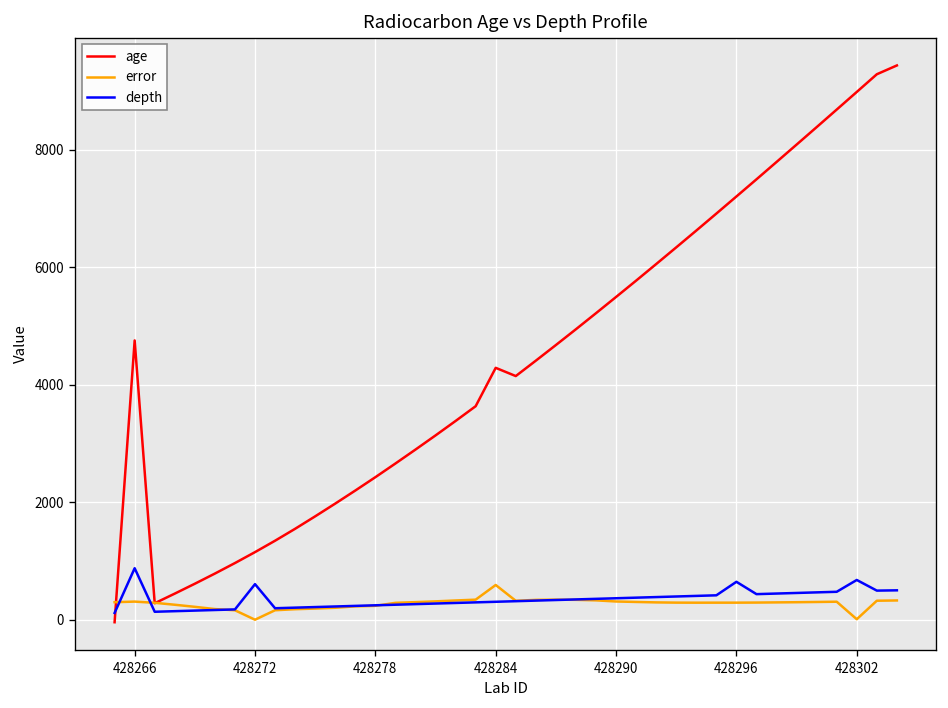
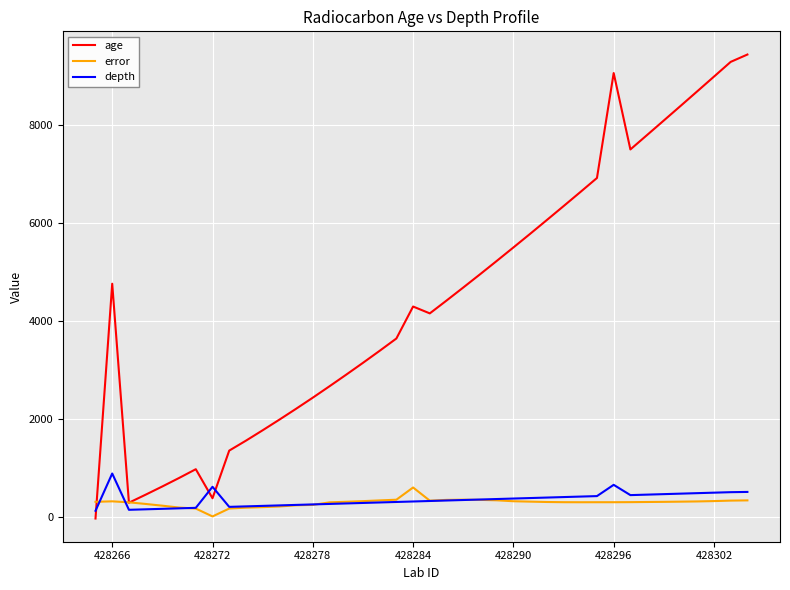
  {
    "age": {
      "428266": 4800,
-     "428272": 1200,
+     "428272": 400,
      "428278": 2400,
      "428284": 4300,
      "428290": 5500,
-     "428296": 7200,
+     "428296": 9100,
      "428302": 9000
    },
    "error": {
      "428266": 300,
      "428272": 0,
      "428284": 600,
      "428290": 300,
      "428296": 300,
-     "428302": 0
+     "428302": 300
    },
    "depth": {
      "428266": 900,
      "428272": 600,
      "428284": 300,
      "428290": 400,
      "428296": 700,
-     "428302": 700
+     "428302": 500
    }
  }
